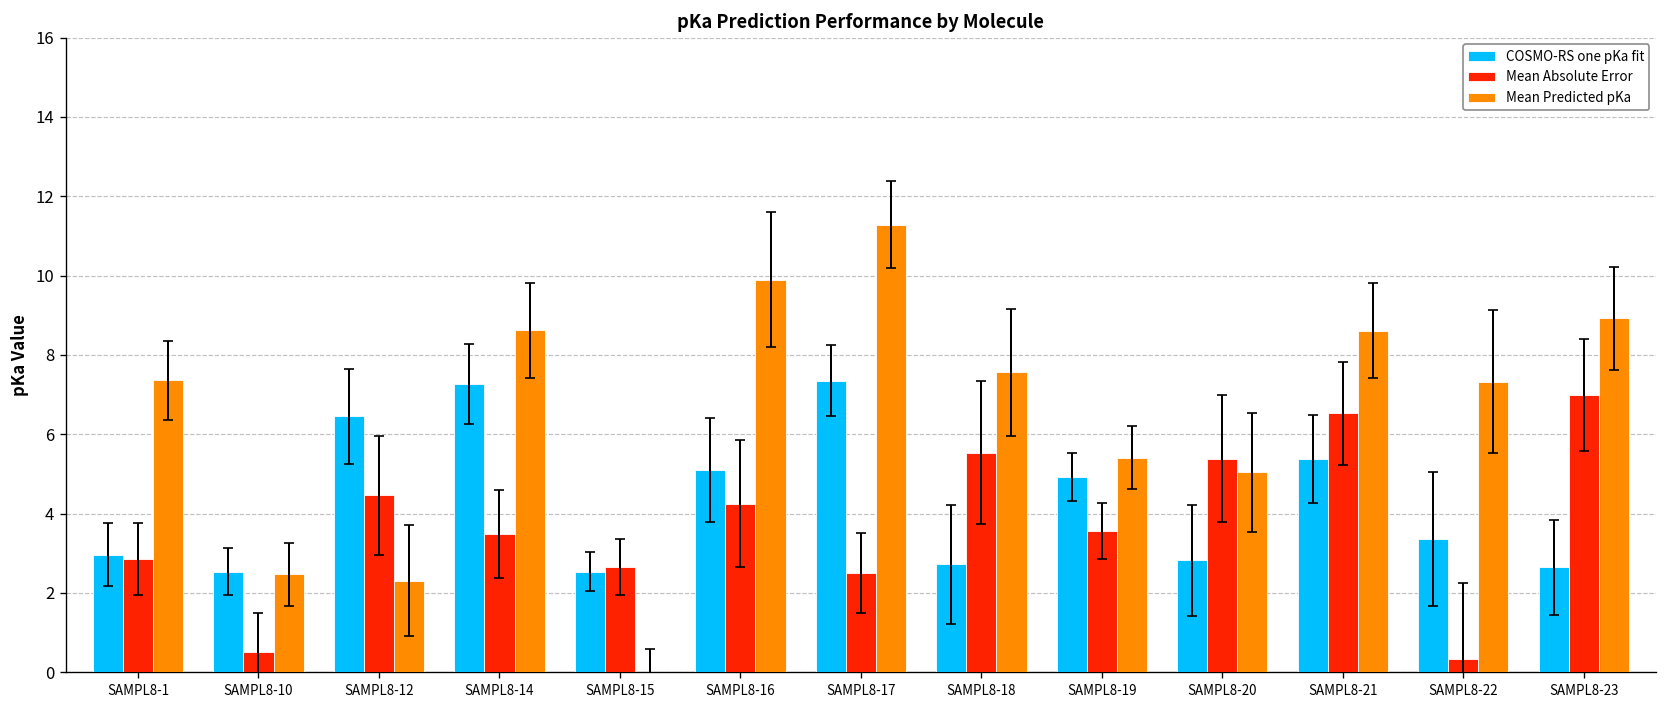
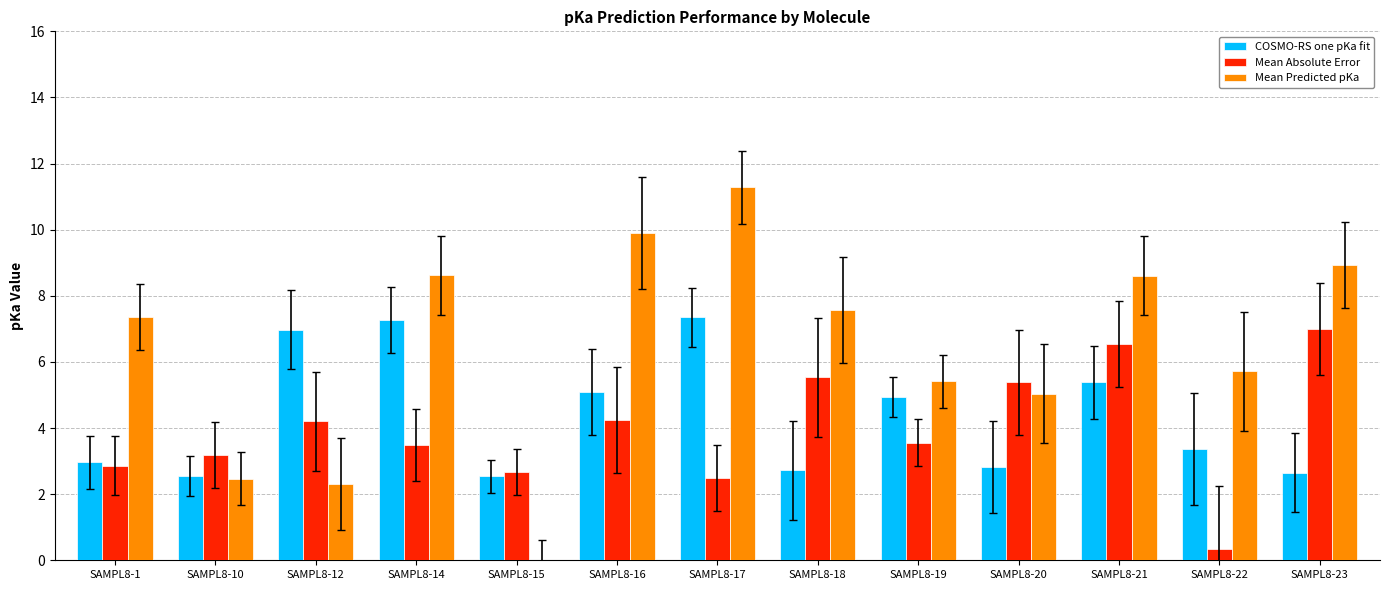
  {
    "COSMO-RS one pKa fit": {
      "SAMPL8-1": 3.0,
      "SAMPL8-10": 2.5,
-     "SAMPL8-12": 6.5,
+     "SAMPL8-12": 7.0,
      "SAMPL8-14": 7.3,
      "SAMPL8-15": 2.5,
      "SAMPL8-16": 5.1,
      "SAMPL8-17": 7.4,
      "SAMPL8-18": 2.7,
      "SAMPL8-19": 4.9,
      "SAMPL8-20": 2.8,
      "SAMPL8-21": 5.4,
      "SAMPL8-22": 3.4,
      "SAMPL8-23": 2.7
    },
    "Mean Absolute Error": {
      "SAMPL8-1": 2.9,
-     "SAMPL8-10": 0.5,
-     "SAMPL8-12": 4.5,
+     "SAMPL8-10": 3.2,
+     "SAMPL8-12": 4.2,
      "SAMPL8-14": 3.5,
      "SAMPL8-15": 2.7,
      "SAMPL8-16": 4.3,
      "SAMPL8-17": 2.5,
      "SAMPL8-18": 5.5,
      "SAMPL8-19": 3.6,
      "SAMPL8-20": 5.4,
      "SAMPL8-21": 6.5,
      "SAMPL8-22": 0.3,
      "SAMPL8-23": 7.0
    },
    "Mean Predicted pKa": {
      "SAMPL8-1": 7.4,
      "SAMPL8-10": 2.5,
      "SAMPL8-12": 2.3,
      "SAMPL8-14": 8.6,
      "SAMPL8-15": 0.0,
      "SAMPL8-16": 9.9,
      "SAMPL8-17": 11.3,
      "SAMPL8-18": 7.6,
      "SAMPL8-19": 5.4,
      "SAMPL8-20": 5.0,
      "SAMPL8-21": 8.6,
-     "SAMPL8-22": 7.3,
+     "SAMPL8-22": 5.7,
      "SAMPL8-23": 8.9
    }
  }
